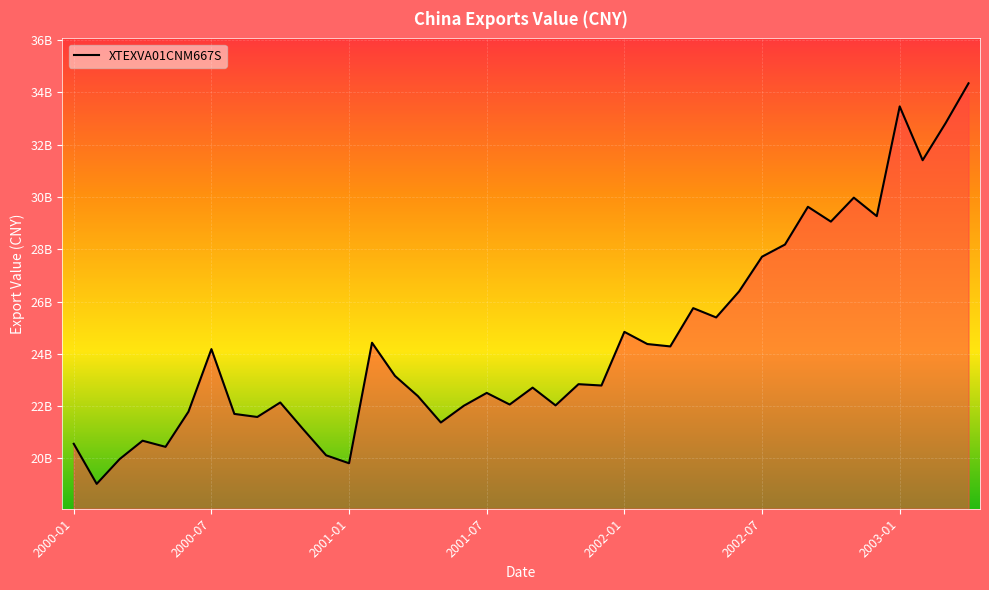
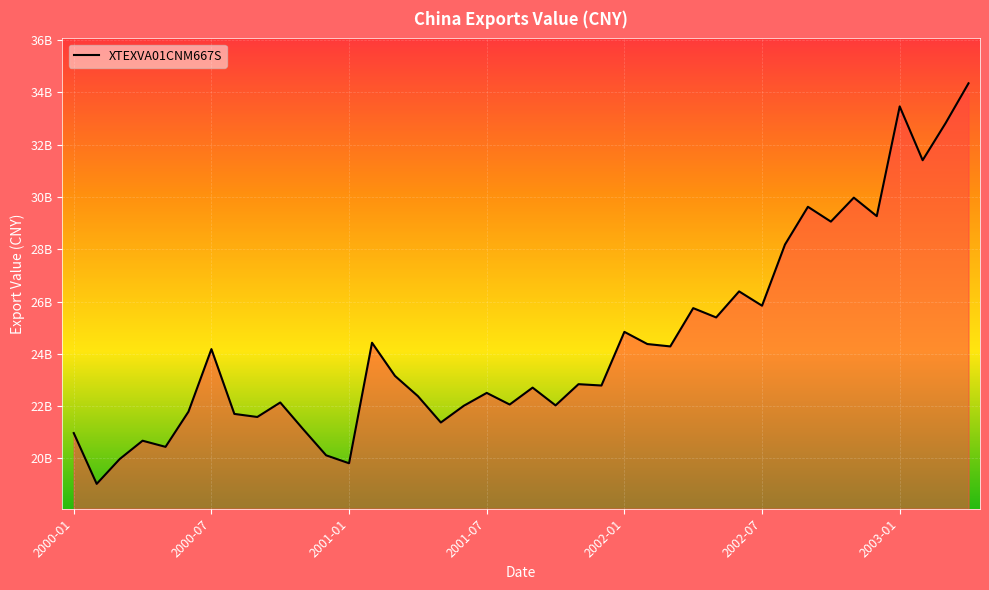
  {
-   "2000-01": 20600000000,
+   "2000-01": 21000000000,
    "2000-07": 24200000000,
    "2001-01": 19800000000,
    "2001-07": 22500000000,
    "2002-01": 24800000000,
-   "2002-07": 27700000000,
+   "2002-07": 25800000000,
    "2003-01": 33500000000
  }
